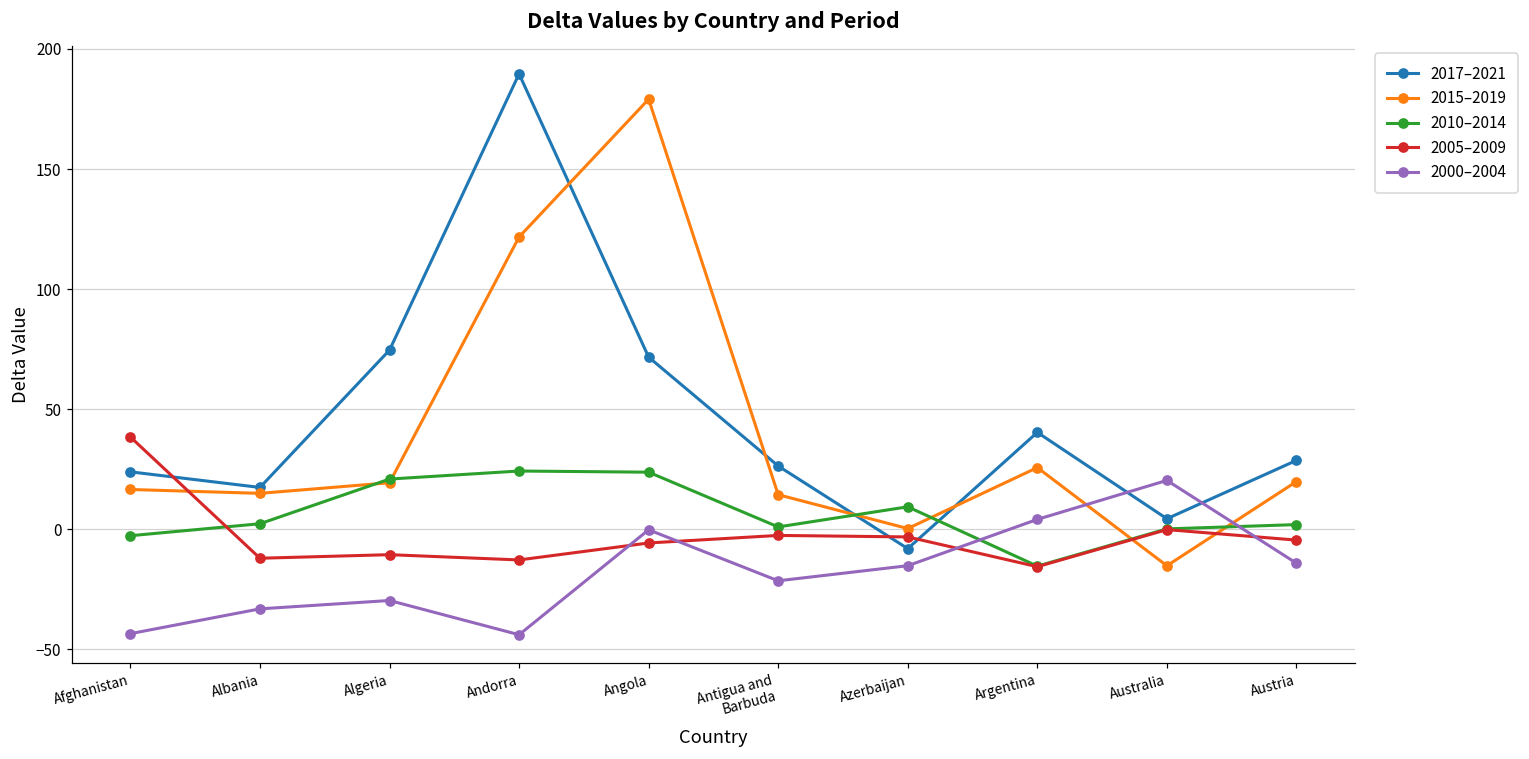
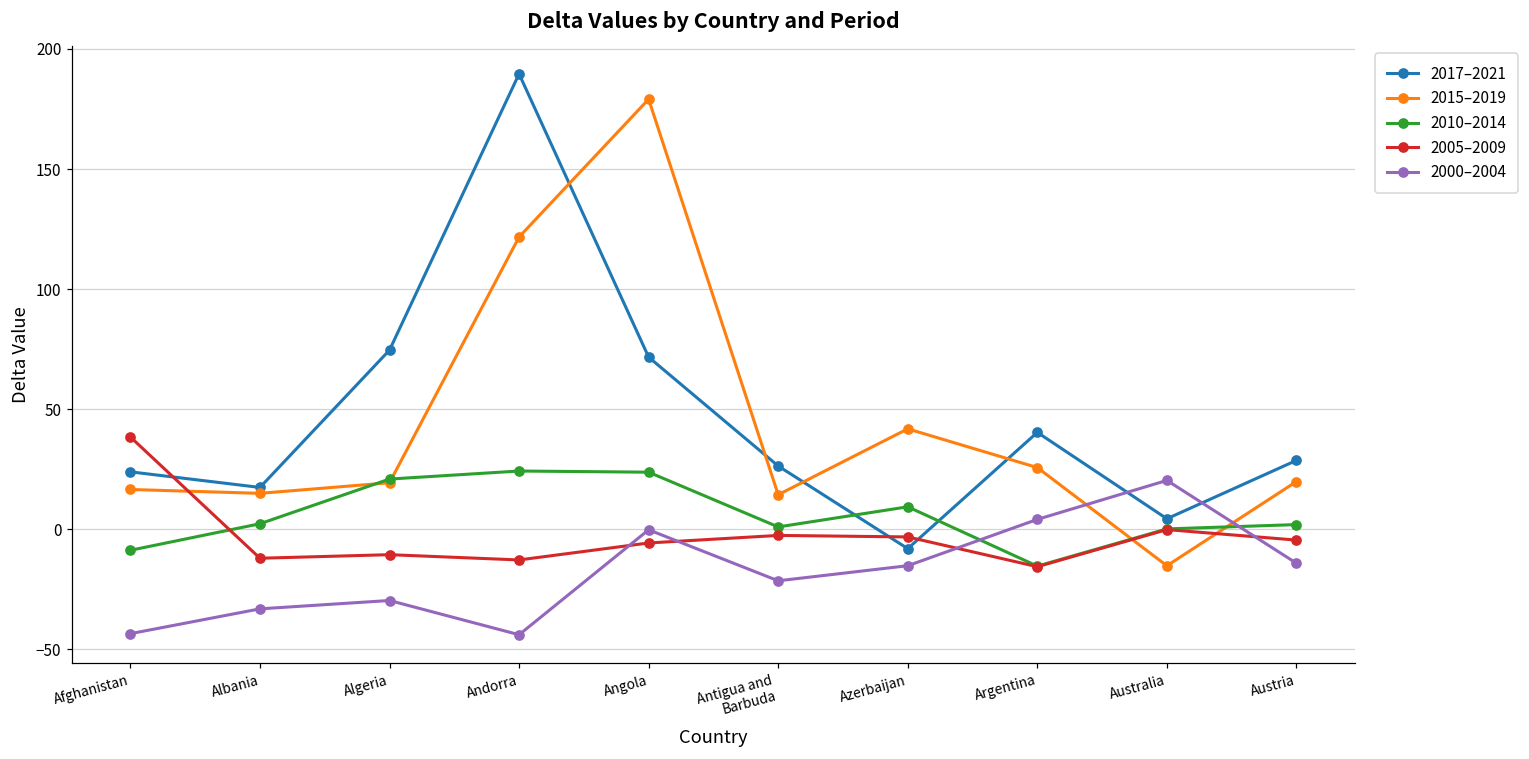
  {
    "2017–2021": {
      "Afghanistan": 24,
      "Albania": 17,
      "Algeria": 75,
      "Andorra": 190,
      "Angola": 72,
      "Antigua and Barbuda": 26,
      "Azerbaijan": -8,
      "Argentina": 40,
      "Australia": 4,
      "Austria": 29
    },
    "2015–2019": {
      "Afghanistan": 17,
      "Albania": 15,
      "Algeria": 19,
      "Andorra": 122,
      "Angola": 179,
      "Antigua and Barbuda": 14,
-     "Azerbaijan": 0,
+     "Azerbaijan": 42,
      "Argentina": 26,
      "Australia": -15,
      "Austria": 20
    },
    "2010–2014": {
-     "Afghanistan": -3,
+     "Afghanistan": -9,
      "Albania": 2,
      "Algeria": 21,
      "Andorra": 24,
      "Angola": 24,
      "Antigua and Barbuda": 1,
      "Azerbaijan": 9,
      "Austria": 2
    },
    "2005–2009": {
      "Afghanistan": 38,
      "Albania": -12,
      "Algeria": -11,
      "Andorra": -13,
      "Angola": -6,
      "Antigua and Barbuda": -3,
      "Azerbaijan": -3,
      "Austria": -5
    },
    "2000–2004": {
      "Afghanistan": -43,
      "Albania": -33,
      "Algeria": -30,
      "Andorra": -44,
      "Angola": 0,
      "Antigua and Barbuda": -21,
      "Azerbaijan": -15,
      "Argentina": 4,
      "Australia": 20,
      "Austria": -14
    }
  }
